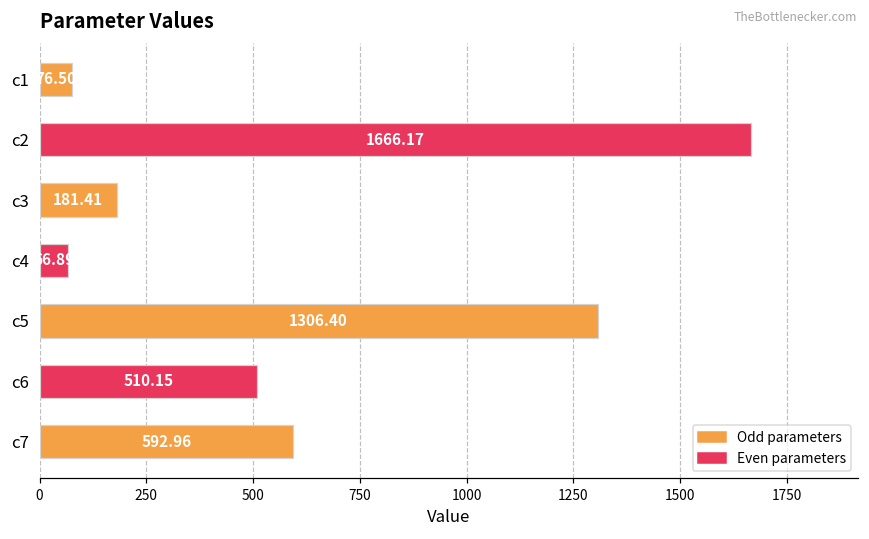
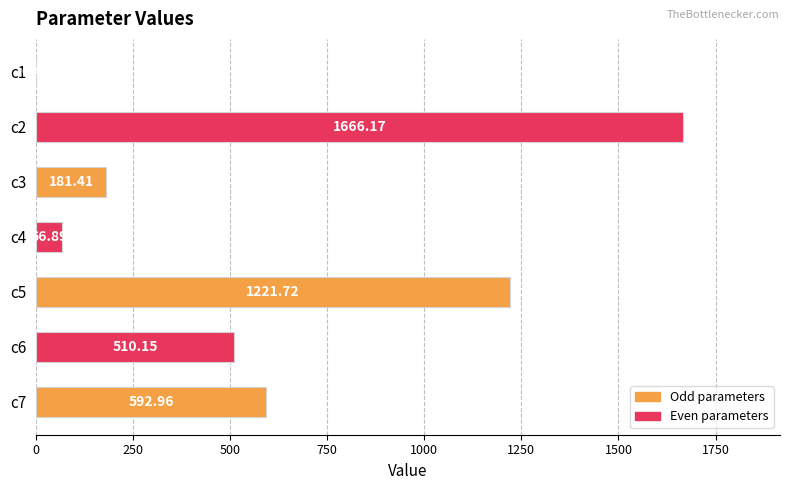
  {
-   "c1": 80,
+   "c1": 0,
    "c2": 1666.17,
    "c3": 181.41,
    "c4": 66.89,
-   "c5": 1306.40,
+   "c5": 1221.72,
    "c6": 510.15,
    "c7": 592.96
  }
